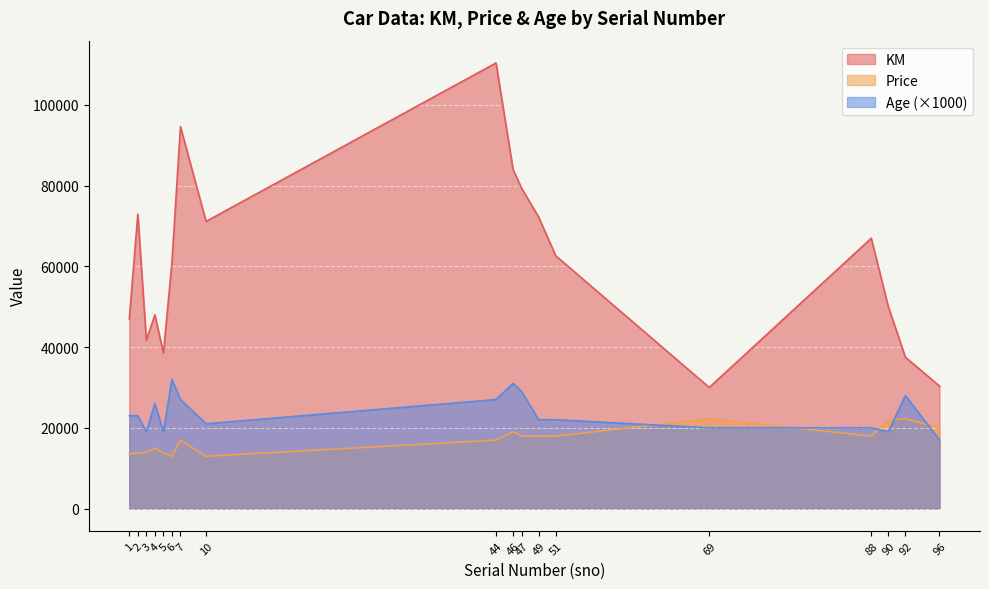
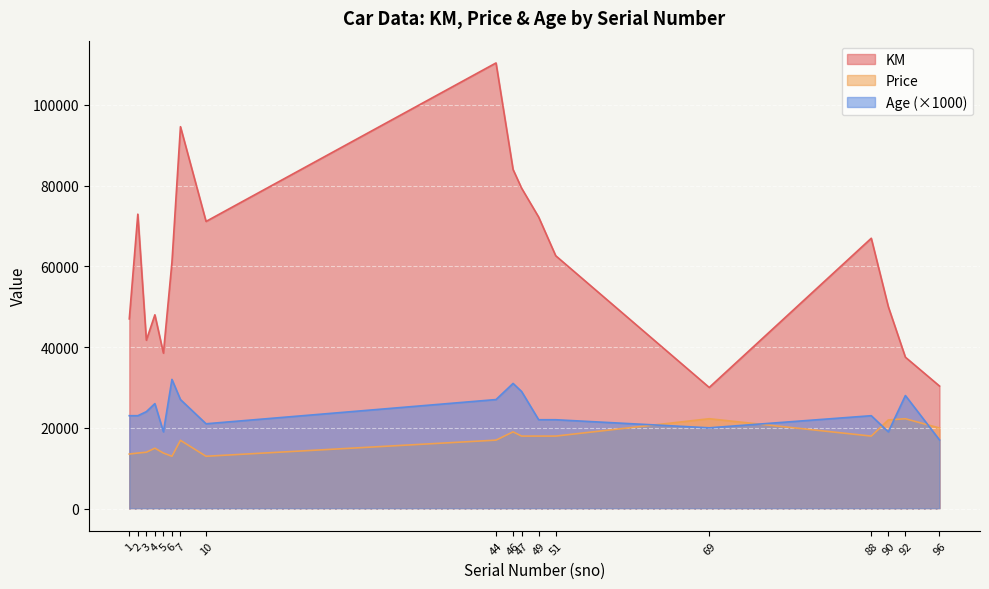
  {
    "Age (×1000)": {
      "1": 23000,
      "2": 23000,
-     "3": 19000,
+     "3": 24000,
      "4": 26000,
      "5": 19000,
      "6": 32000,
      "7": 27000,
      "10": 21000,
      "44": 27000,
      "46": 31000,
      "47": 29000,
      "49": 22000,
      "51": 22000,
      "69": 20000,
-     "88": 20000,
+     "88": 23000,
      "90": 19000,
      "92": 28000,
      "96": 17000
    }
  }
